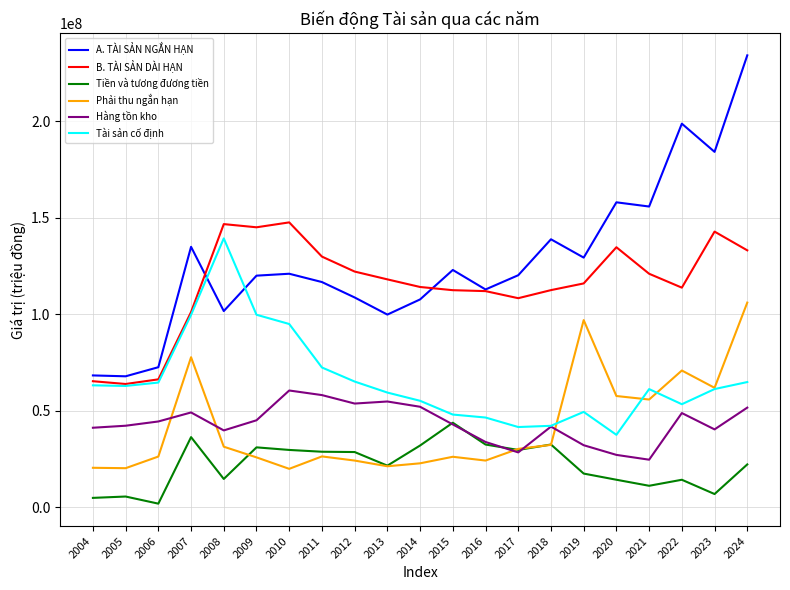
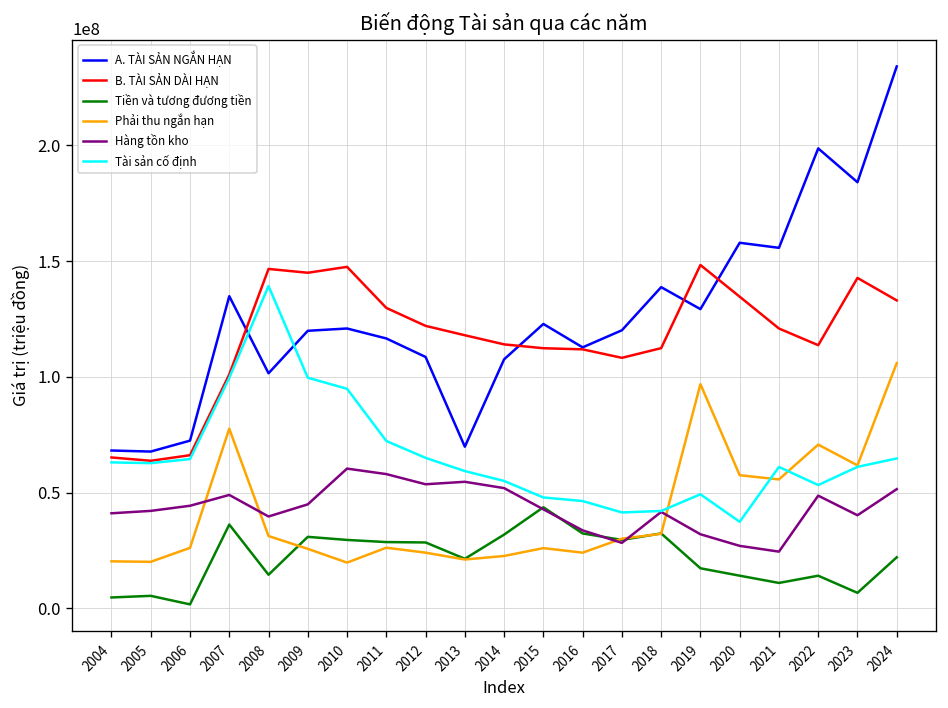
  {
    "A. TÀI SẢN NGẮN HẠN": {
      "2004": 68000000,
      "2005": 68000000,
      "2006": 72000000,
      "2007": 135000000,
      "2008": 102000000,
      "2009": 120000000,
      "2010": 121000000,
      "2011": 117000000,
      "2012": 109000000,
-     "2013": 100000000,
+     "2013": 70000000,
      "2014": 108000000,
      "2015": 123000000,
      "2017": 120000000,
      "2018": 139000000,
      "2019": 129000000,
      "2020": 158000000,
      "2021": 156000000,
      "2022": 199000000,
      "2023": 184000000,
      "2024": 234000000
    },
    "B. TÀI SẢN DÀI HẠN": {
      "2004": 65000000,
      "2006": 66000000,
      "2007": 101000000,
      "2008": 147000000,
      "2009": 145000000,
      "2010": 147000000,
      "2011": 130000000,
      "2012": 122000000,
      "2013": 118000000,
      "2014": 114000000,
      "2015": 112000000,
      "2017": 108000000,
      "2018": 112000000,
-     "2019": 116000000,
+     "2019": 148000000,
      "2020": 135000000,
      "2021": 121000000,
      "2022": 114000000,
      "2023": 143000000,
      "2024": 133000000
    },
    "Tiền và tương đương tiền": {
      "2004": 5000000,
      "2005": 5000000,
      "2006": 2000000,
      "2007": 36000000,
      "2008": 15000000,
      "2009": 31000000,
      "2010": 30000000,
      "2011": 29000000,
      "2012": 28000000,
      "2014": 32000000,
      "2019": 17000000,
      "2020": 14000000,
      "2021": 11000000,
      "2022": 14000000,
      "2023": 7000000,
      "2024": 22000000
    },
    "Phải thu ngắn hạn": {
      "2004": 20000000,
      "2005": 20000000,
      "2006": 26000000,
      "2007": 78000000,
      "2008": 31000000,
      "2009": 26000000,
      "2010": 20000000,
      "2011": 26000000,
      "2012": 24000000,
      "2014": 23000000,
      "2015": 26000000,
      "2016": 24000000,
      "2019": 97000000,
      "2020": 58000000,
      "2021": 56000000,
      "2022": 71000000,
      "2024": 106000000
    },
    "Hàng tồn kho": {
      "2004": 41000000,
      "2005": 42000000,
      "2006": 44000000,
      "2007": 49000000,
      "2008": 40000000,
      "2009": 45000000,
      "2010": 60000000,
      "2011": 58000000,
      "2012": 54000000,
      "2013": 55000000,
      "2014": 52000000,
      "2019": 32000000,
      "2020": 27000000,
      "2021": 25000000,
      "2022": 49000000,
      "2023": 40000000,
      "2024": 52000000
    },
    "Tài sản cố định": {
      "2004": 63000000,
      "2006": 64000000,
      "2007": 100000000,
      "2008": 139000000,
      "2009": 100000000,
      "2010": 95000000,
      "2011": 72000000,
      "2012": 65000000,
      "2013": 59000000,
      "2014": 55000000,
      "2015": 48000000,
      "2016": 46000000,
      "2017": 41000000,
      "2019": 49000000,
      "2020": 37000000,
      "2021": 61000000,
      "2022": 53000000,
      "2024": 65000000
    }
  }
